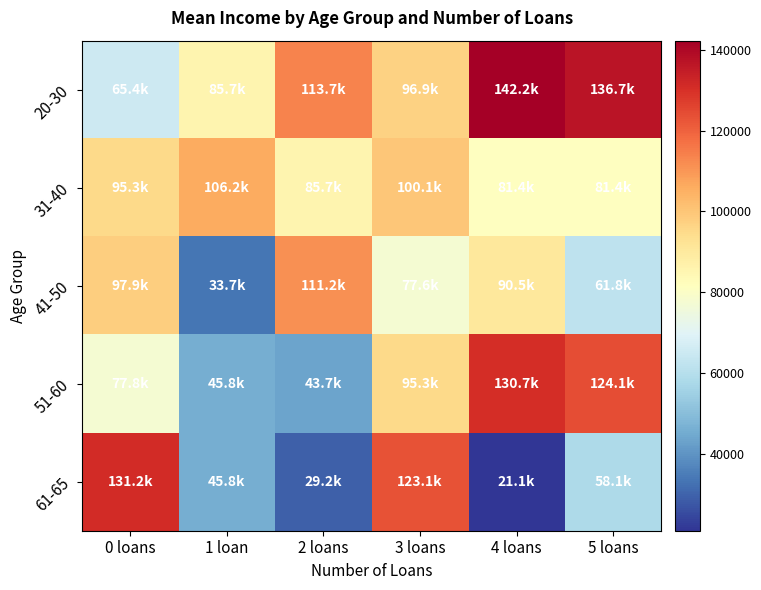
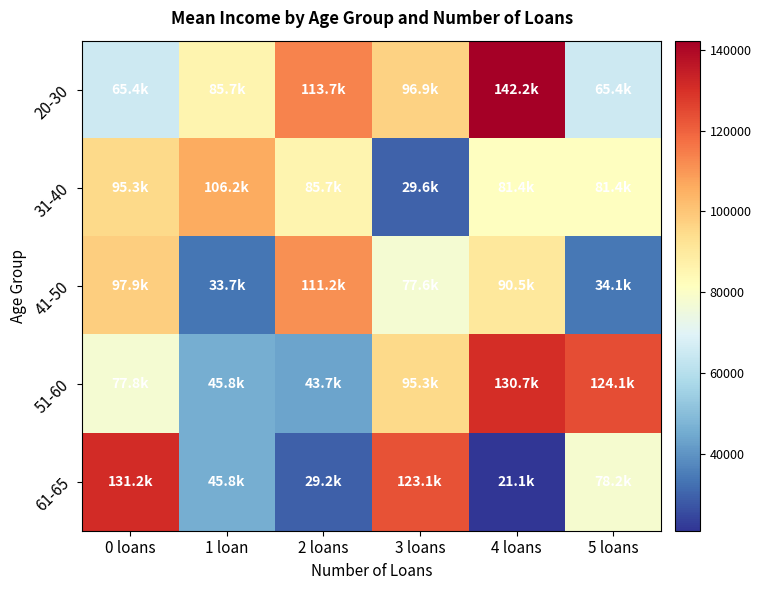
  {
    "20-30": {
      "0 loans": "65.4k",
      "1 loan": "85.7k",
      "2 loans": "113.7k",
      "3 loans": "96.9k",
      "4 loans": "142.2k",
-     "5 loans": "136.7k"
+     "5 loans": "65.4k"
    },
    "31-40": {
      "0 loans": "95.3k",
      "1 loan": "106.2k",
      "2 loans": "85.7k",
-     "3 loans": "100.1k",
+     "3 loans": "29.6k",
      "4 loans": "81.4k",
      "5 loans": "81.4k"
    },
    "41-50": {
      "0 loans": "97.9k",
      "1 loan": "33.7k",
      "2 loans": "111.2k",
      "4 loans": "90.5k",
-     "5 loans": "61.8k"
+     "5 loans": "34.1k"
    },
    "51-60": {
      "1 loan": "45.8k",
      "2 loans": "43.7k",
      "3 loans": "95.3k",
      "4 loans": "130.7k",
      "5 loans": "124.1k"
    },
    "61-65": {
      "0 loans": "131.2k",
      "1 loan": "45.8k",
      "2 loans": "29.2k",
      "3 loans": "123.1k",
      "4 loans": "21.1k",
-     "5 loans": "58.1k"
+     "5 loans": "78.2k"
    }
  }
